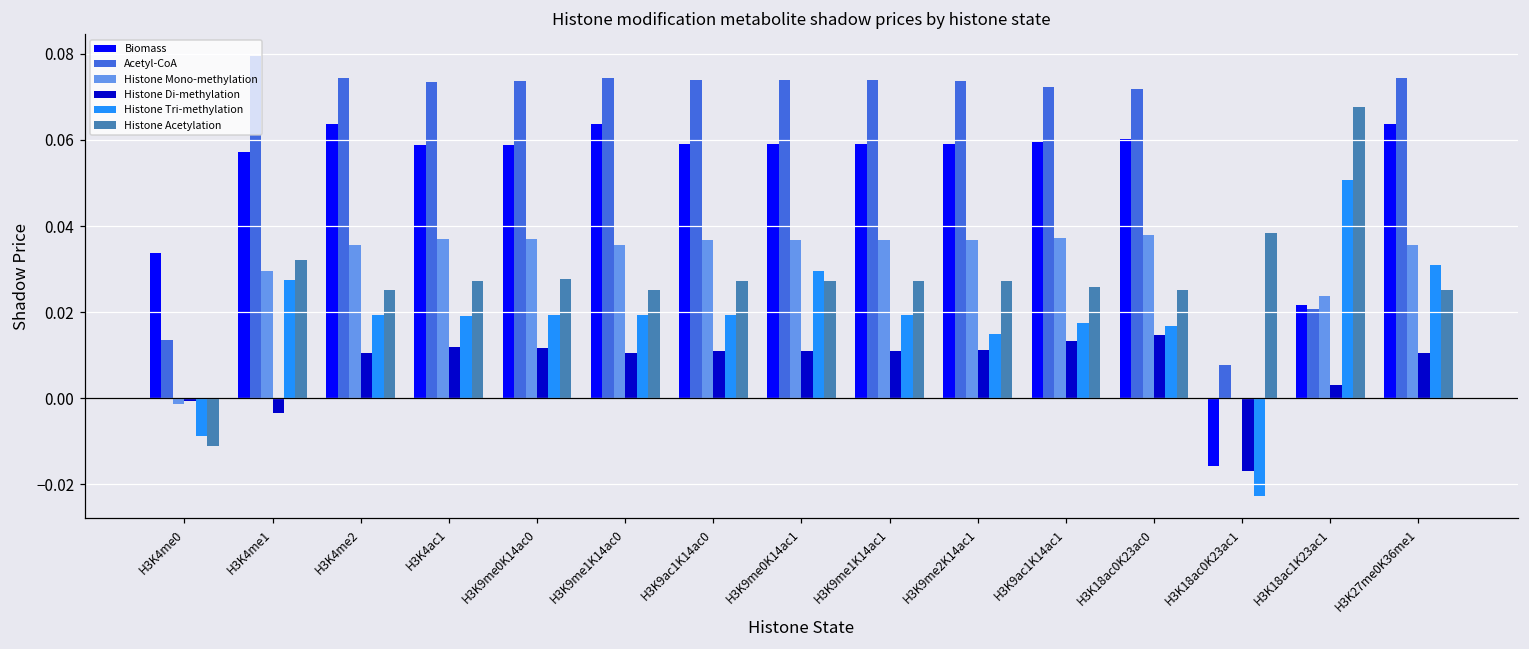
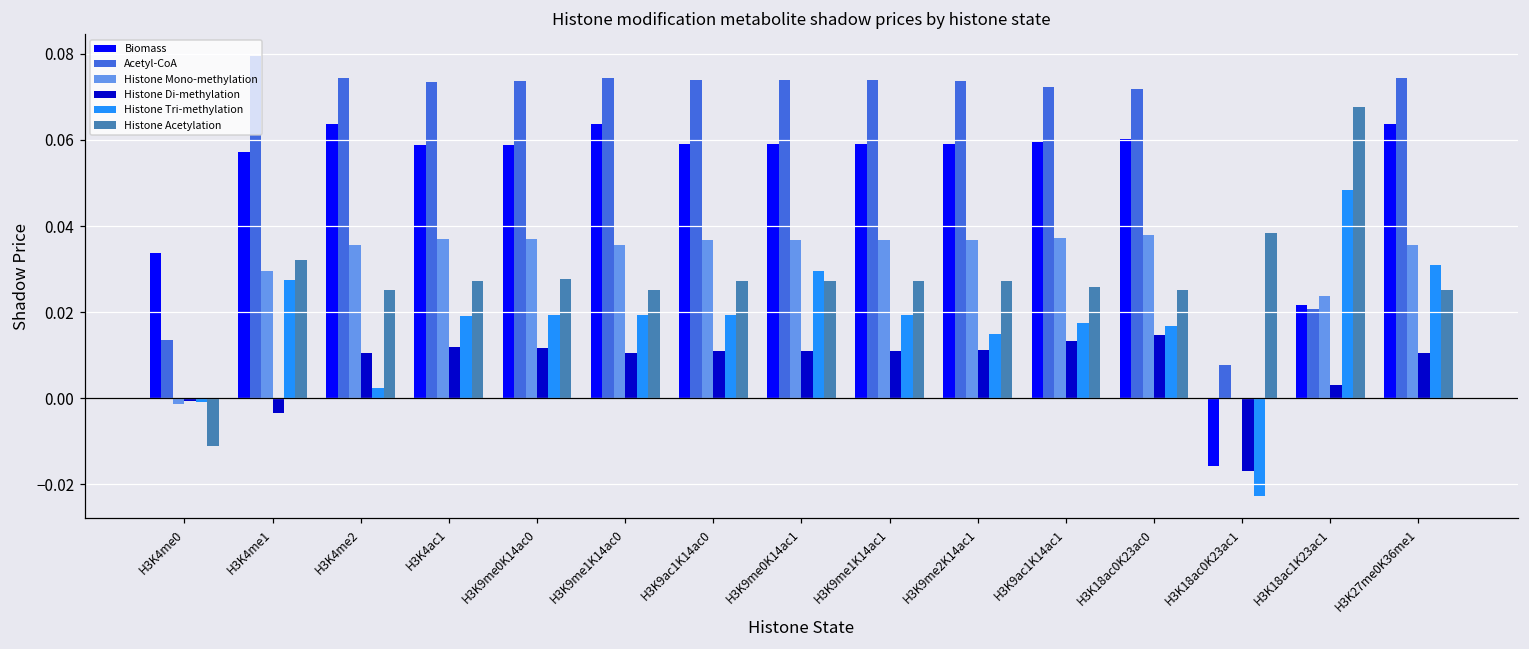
  {
    "Histone Tri-methylation": {
-     "H3K4me0": -0.009,
+     "H3K4me0": -0.001,
      "H3K4me1": 0.027,
-     "H3K4me2": 0.019,
+     "H3K4me2": 0.002,
      "H3K4ac1": 0.019,
      "H3K9me0K14ac0": 0.019,
      "H3K9me1K14ac0": 0.019,
      "H3K9ac1K14ac0": 0.019,
      "H3K9me0K14ac1": 0.029,
      "H3K9me1K14ac1": 0.019,
      "H3K9me2K14ac1": 0.015,
      "H3K9ac1K14ac1": 0.018,
      "H3K18ac0K23ac0": 0.017,
      "H3K18ac0K23ac1": -0.023,
-     "H3K18ac1K23ac1": 0.051,
+     "H3K18ac1K23ac1": 0.048,
      "H3K27me0K36me1": 0.031
    }
  }
